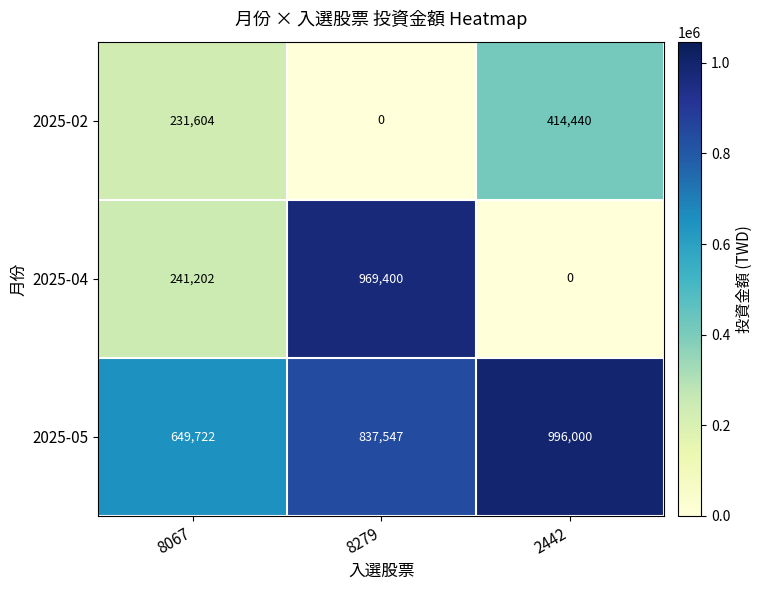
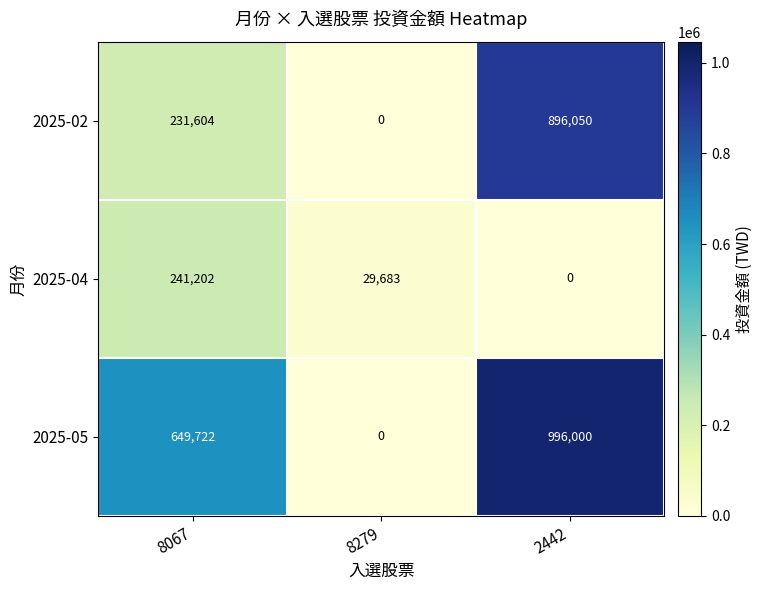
  {
    "2025-02": {
      "8067": "231,604",
      "8279": "0",
-     "2442": "414,440"
+     "2442": "896,050"
    },
    "2025-04": {
      "8067": "241,202",
-     "8279": "969,400",
+     "8279": "29,683",
      "2442": "0"
    },
    "2025-05": {
      "8067": "649,722",
-     "8279": "837,547",
+     "8279": "0",
      "2442": "996,000"
    }
  }
